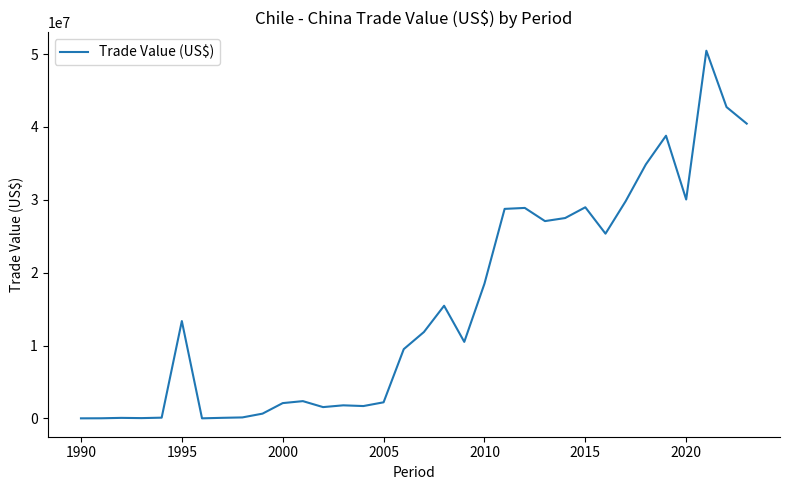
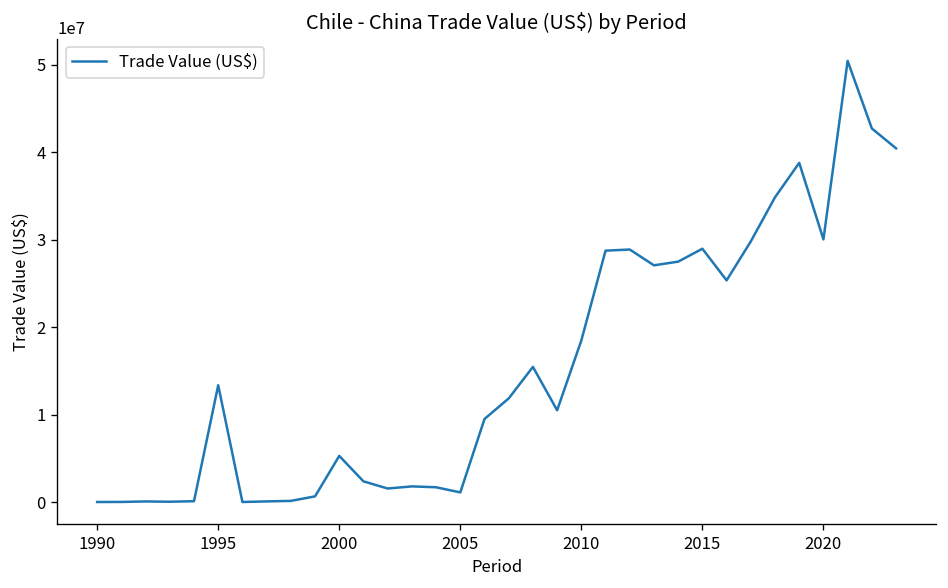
  {
    "1990": 0,
    "1995": 13000000,
-   "2000": 2000000,
-   "2005": 2000000,
+   "2000": 5000000,
+   "2005": 1000000,
    "2010": 18000000,
    "2015": 29000000,
    "2020": 30000000
  }
